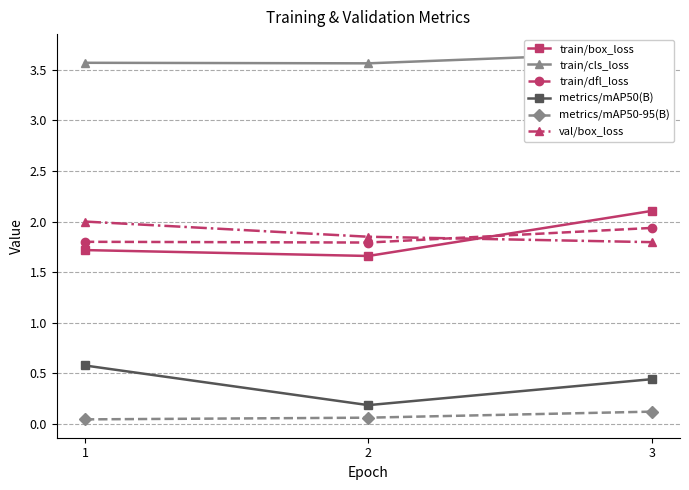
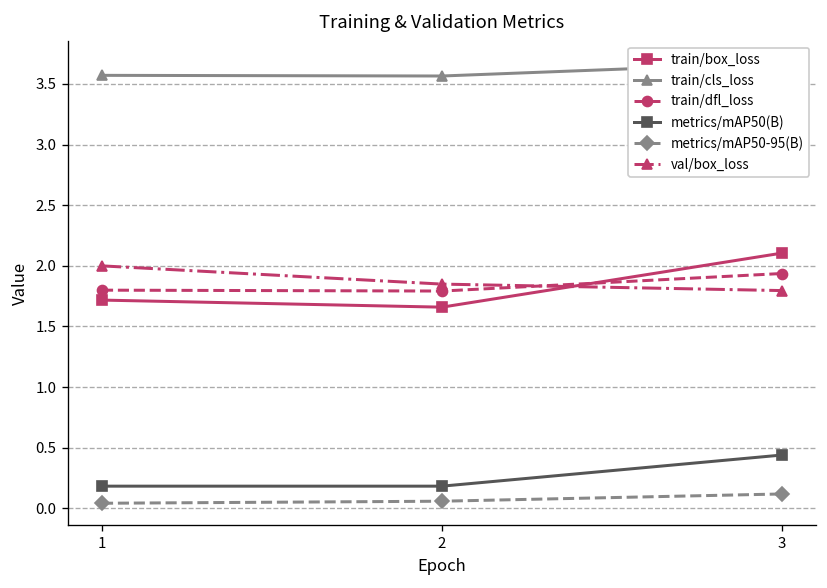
  {
    "metrics/mAP50(B)": {
-     "1": 0.58,
+     "1": 0.18,
      "2": 0.18,
      "3": 0.44
    }
  }
